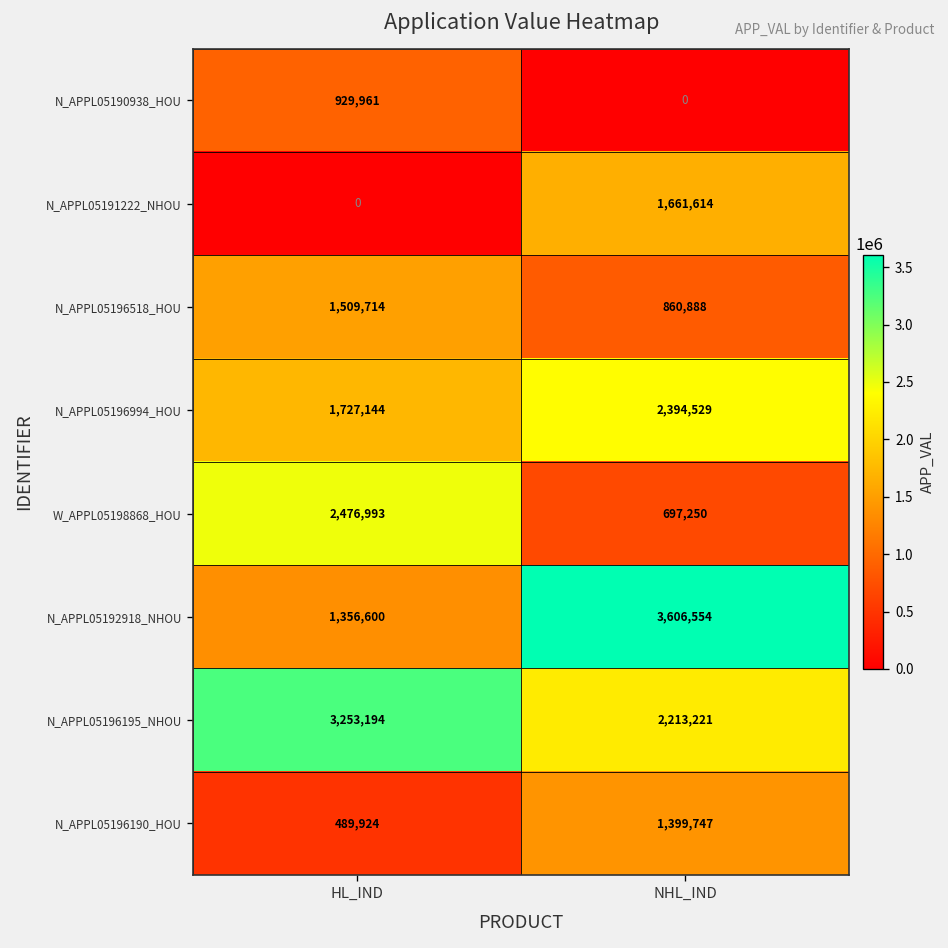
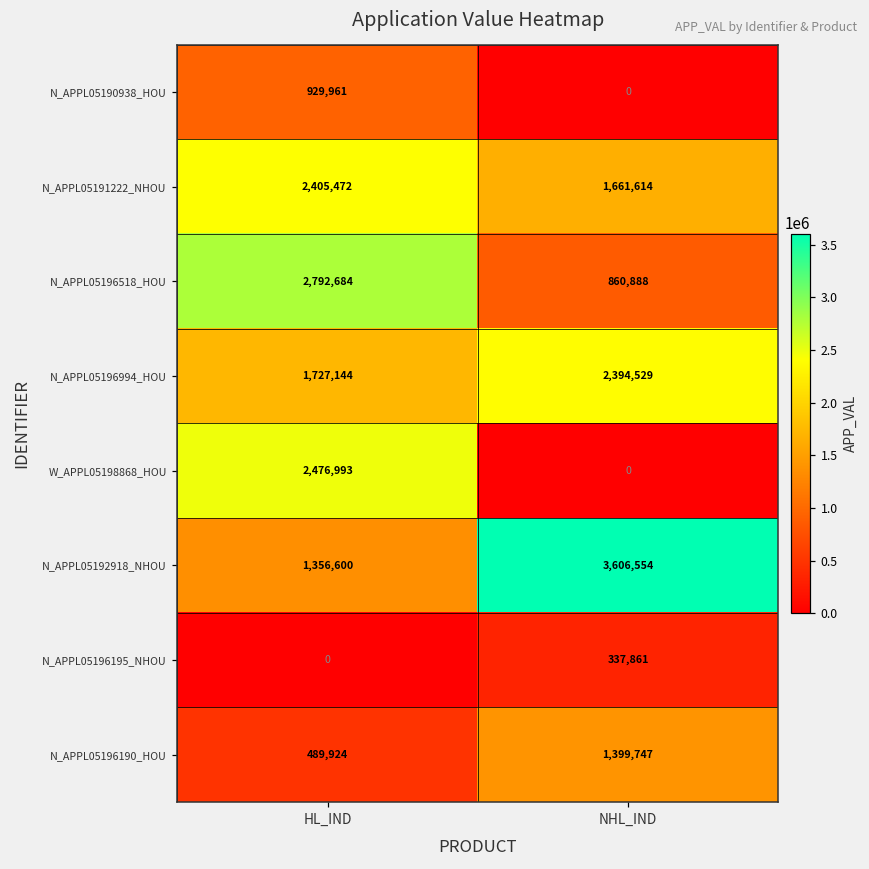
  {
    "N_APPL05190938_HOU": {
      "HL_IND": "929,961",
      "NHL_IND": "0"
    },
    "N_APPL05191222_NHOU": {
-     "HL_IND": "0",
+     "HL_IND": "2,405,472",
      "NHL_IND": "1,661,614"
    },
    "N_APPL05196518_HOU": {
-     "HL_IND": "1,509,714",
+     "HL_IND": "2,792,684",
      "NHL_IND": "860,888"
    },
    "N_APPL05196994_HOU": {
      "HL_IND": "1,727,144",
      "NHL_IND": "2,394,529"
    },
    "W_APPL05198868_HOU": {
      "HL_IND": "2,476,993",
-     "NHL_IND": "697,250"
+     "NHL_IND": "0"
    },
    "N_APPL05192918_NHOU": {
      "HL_IND": "1,356,600",
      "NHL_IND": "3,606,554"
    },
    "N_APPL05196195_NHOU": {
-     "HL_IND": "3,253,194",
-     "NHL_IND": "2,213,221"
+     "HL_IND": "0",
+     "NHL_IND": "337,861"
    },
    "N_APPL05196190_HOU": {
      "HL_IND": "489,924",
      "NHL_IND": "1,399,747"
    }
  }
